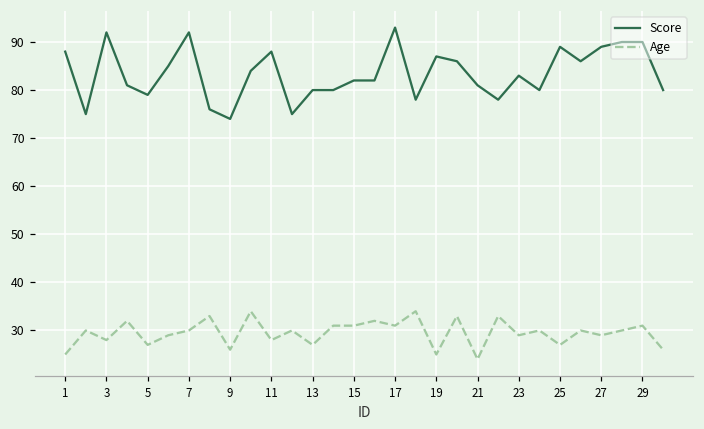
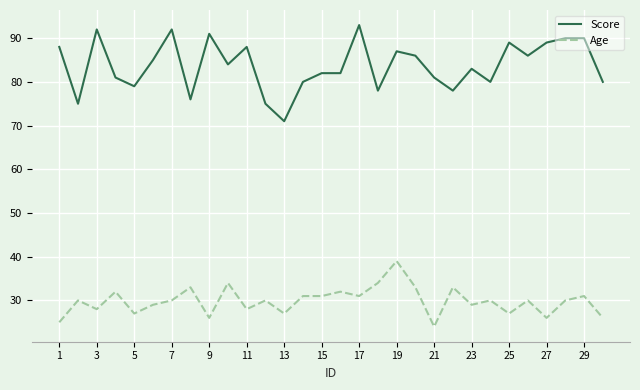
  {
    "Score": {
      "1": 88,
      "3": 92,
      "5": 79,
      "7": 92,
-     "9": 74,
+     "9": 91,
      "11": 88,
-     "13": 80,
+     "13": 71,
      "15": 82,
      "17": 93,
      "19": 87,
      "21": 81,
      "23": 83,
      "25": 89,
      "27": 89
    },
    "Age": {
      "1": 25,
      "3": 28,
      "5": 27,
      "7": 30,
      "9": 26,
      "11": 28,
      "13": 27,
      "15": 31,
      "17": 31,
-     "19": 25,
+     "19": 39,
      "21": 24,
      "23": 29,
      "25": 27,
-     "27": 29,
+     "27": 26,
      "29": 31
    }
  }
